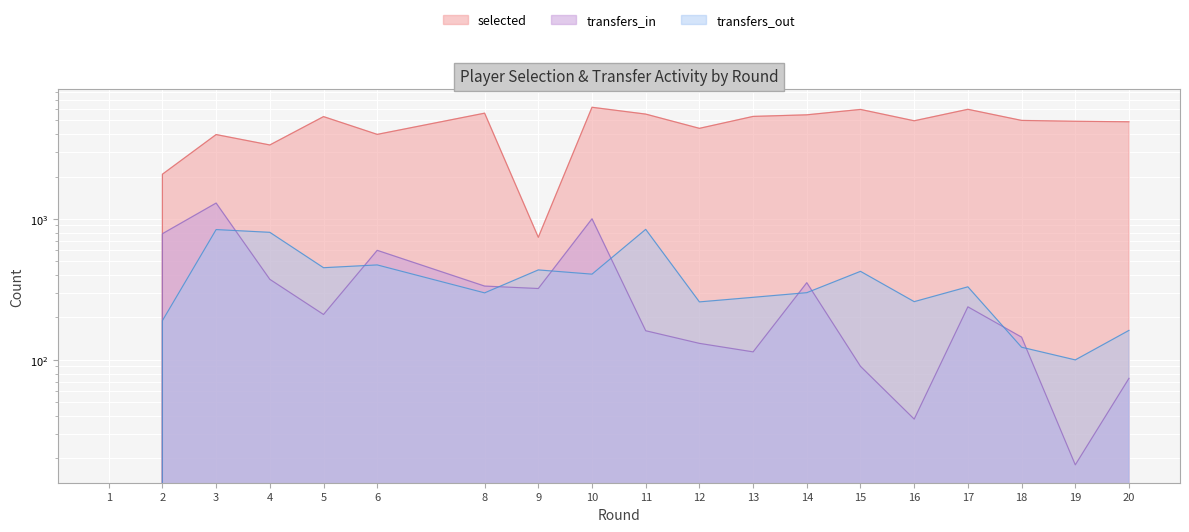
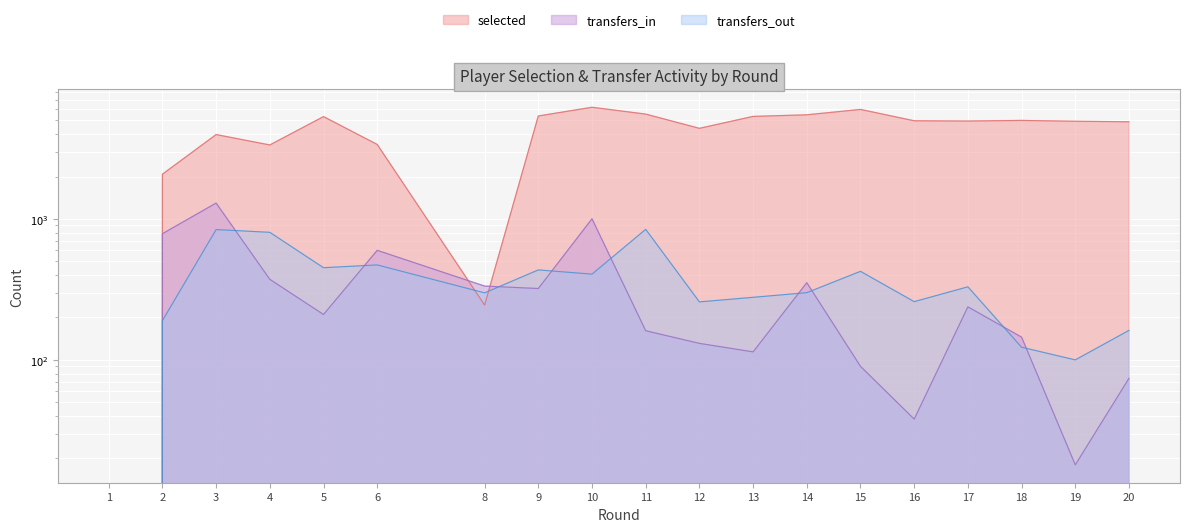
  {
    "selected": {
      "2": 2100,
      "3": 4000,
      "4": 3400,
      "5": 5300,
-     "6": 4000,
-     "8": 5600,
-     "9": 700,
+     "6": 3400,
+     "8": 250,
+     "9": 5400,
      "10": 6000,
      "11": 5500,
      "12": 4400,
      "13": 5300,
      "14": 5500,
      "15": 6000,
      "16": 5000,
-     "17": 6000,
+     "17": 5000,
      "18": 5000,
      "19": 4900,
      "20": 4900
    }
  }
